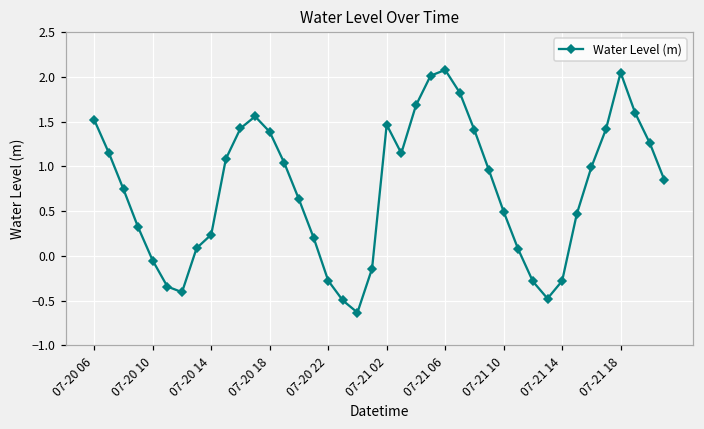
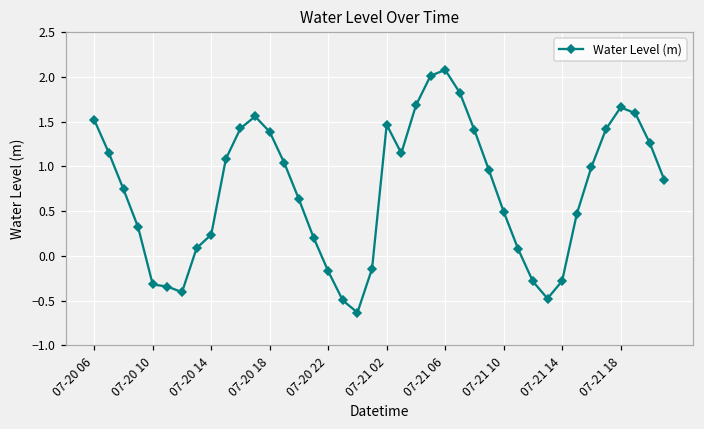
  {
    "07-20 06": 1.5,
-   "07-20 10": -0.1,
+   "07-20 10": -0.3,
    "07-20 14": 0.2,
    "07-20 18": 1.4,
-   "07-20 22": -0.3,
+   "07-20 22": -0.2,
    "07-21 02": 1.5,
    "07-21 06": 2.1,
    "07-21 10": 0.5,
    "07-21 14": -0.3,
-   "07-21 18": 2.0
+   "07-21 18": 1.7
  }
